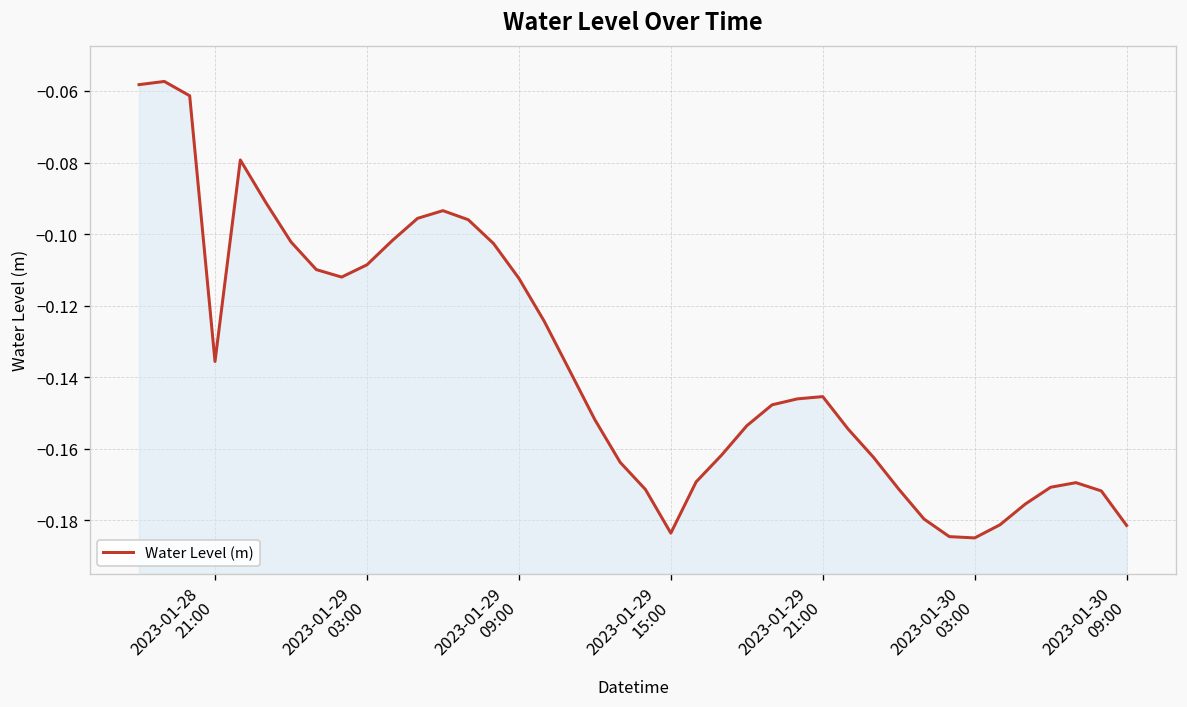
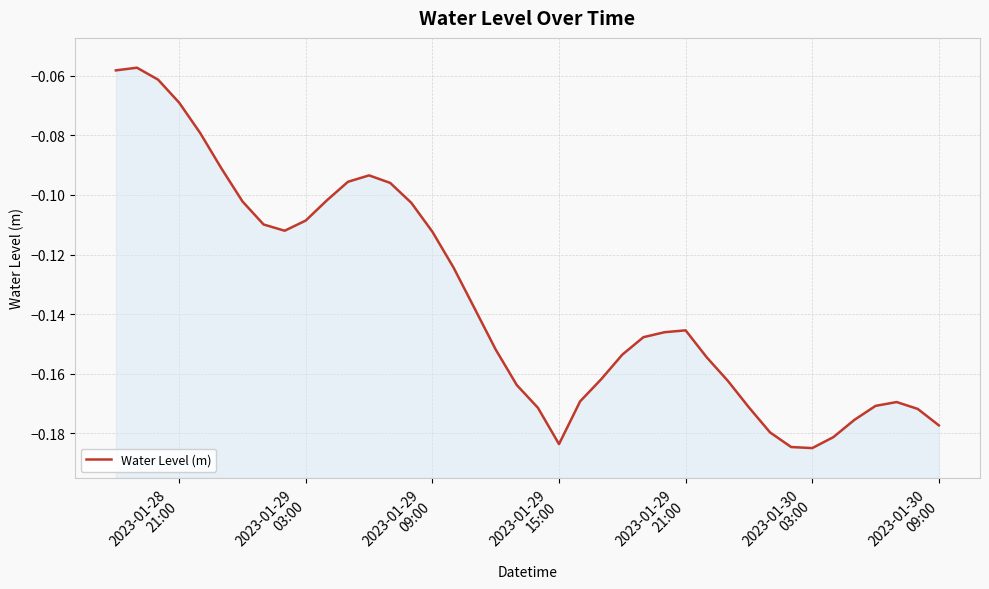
  {
-   "2023-01-28 21:00": -0.136,
+   "2023-01-28 21:00": -0.069,
    "2023-01-29 03:00": -0.109,
    "2023-01-29 09:00": -0.112,
    "2023-01-29 15:00": -0.184,
    "2023-01-29 21:00": -0.145,
    "2023-01-30 03:00": -0.185,
-   "2023-01-30 09:00": -0.181
+   "2023-01-30 09:00": -0.177
  }
